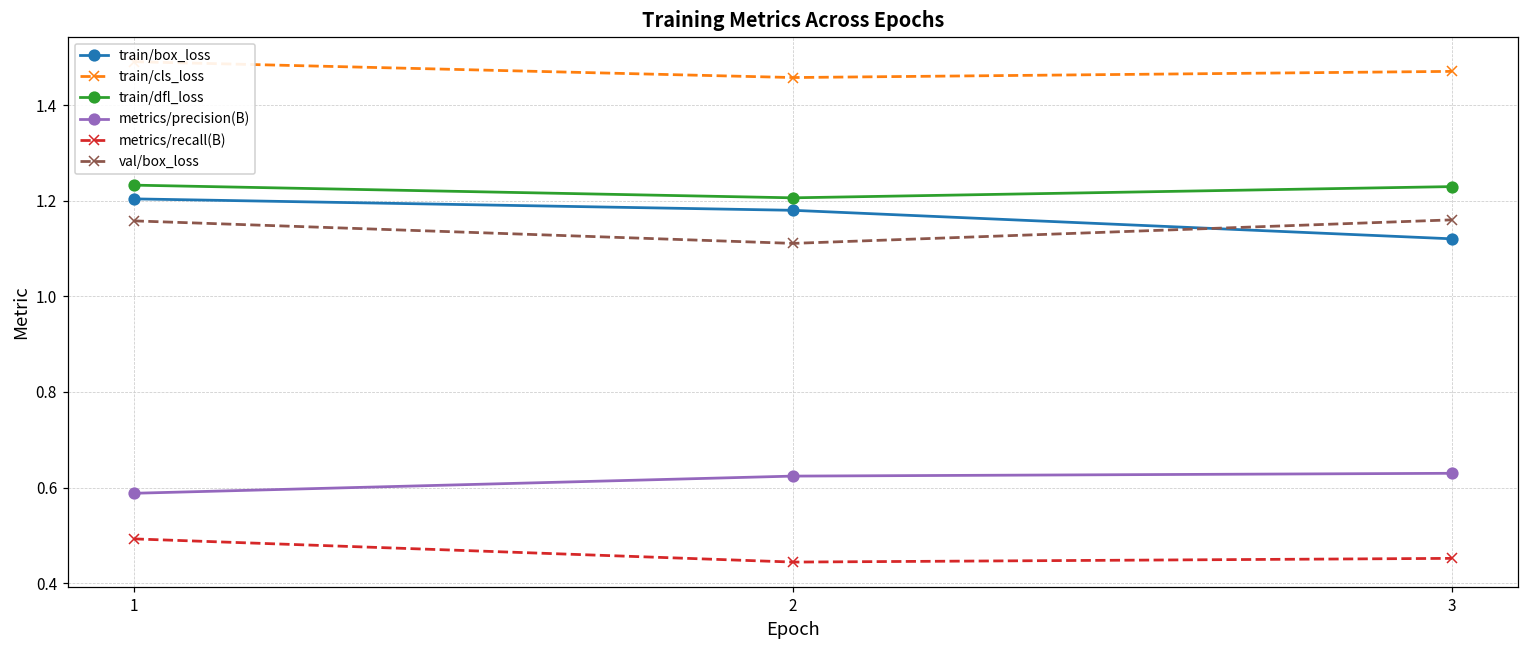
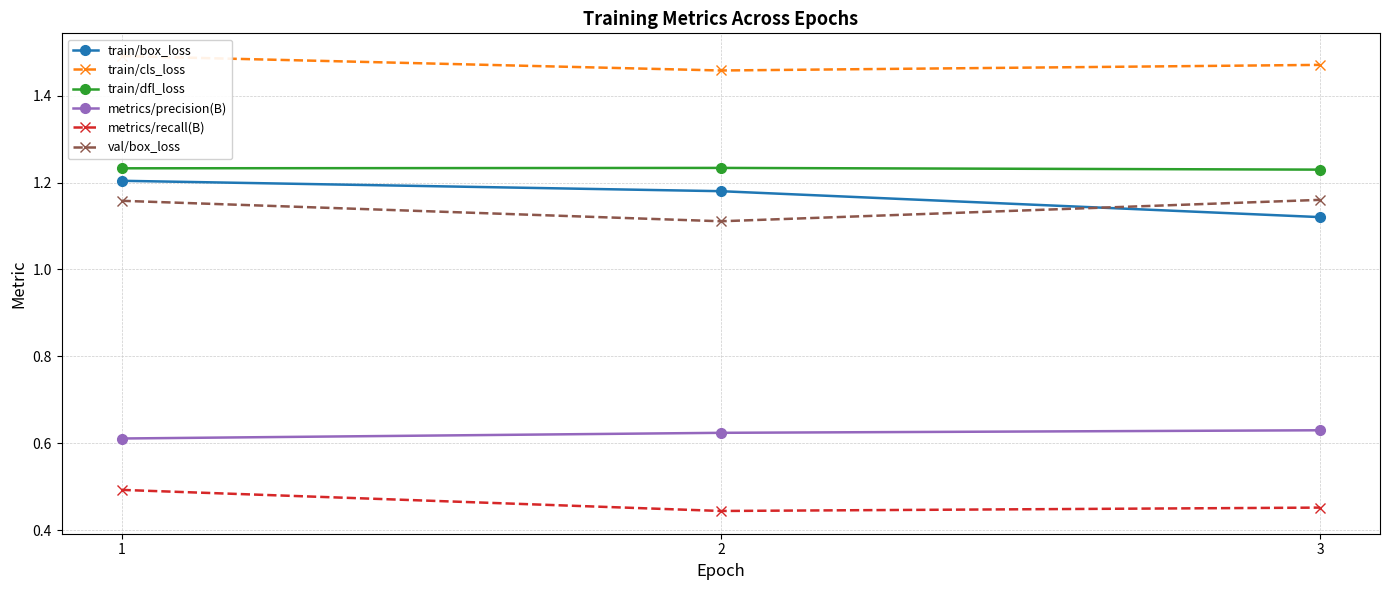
  {
    "train/box_loss": {
      "1": 1.20,
      "2": 1.18,
      "3": 1.12
    },
    "train/cls_loss": {
      "2": 1.46,
      "3": 1.47
    },
    "train/dfl_loss": {
      "1": 1.23,
-     "2": 1.21,
+     "2": 1.23,
      "3": 1.23
    },
    "metrics/precision(B)": {
-     "1": 0.59,
+     "1": 0.61,
      "2": 0.62,
      "3": 0.63
    },
    "metrics/recall(B)": {
      "1": 0.49,
      "2": 0.44,
      "3": 0.45
    },
    "val/box_loss": {
      "1": 1.16,
      "2": 1.11,
      "3": 1.16
    }
  }
